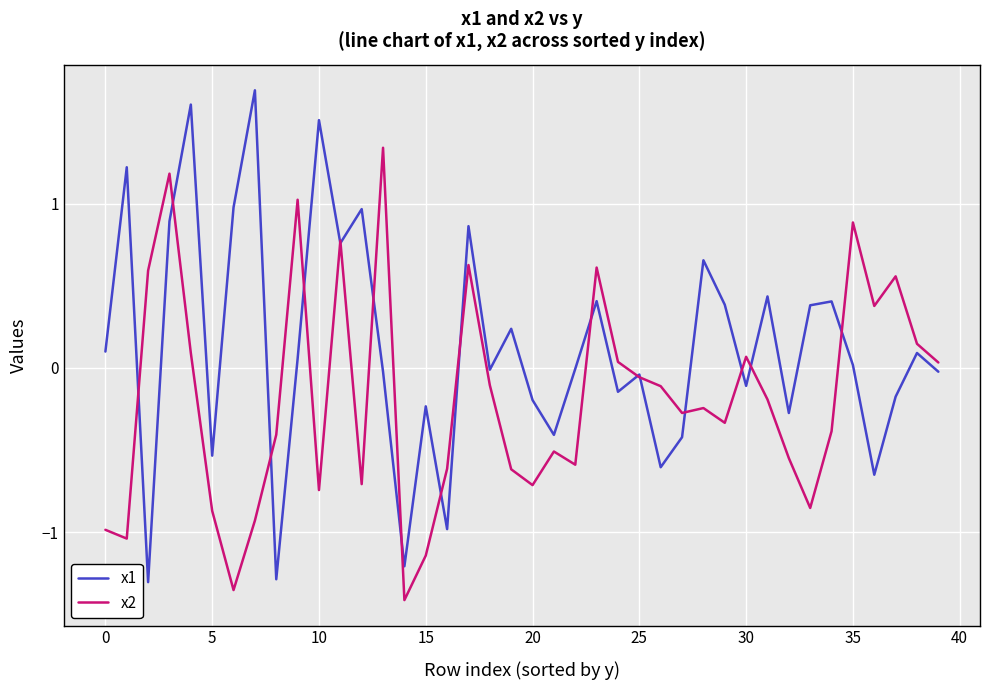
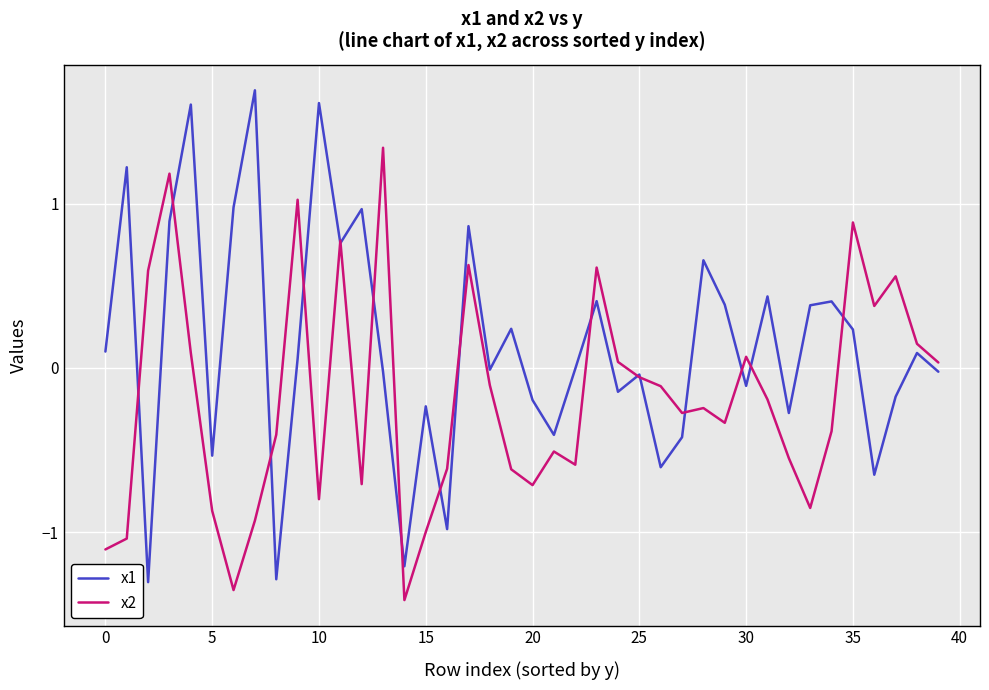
  {
    "x1": {
      "0": 0.10,
      "5": -0.53,
-     "10": 1.51,
+     "10": 1.61,
      "15": -0.23,
      "20": -0.20,
      "25": -0.04,
      "30": -0.11,
-     "35": 0.02
+     "35": 0.23
    },
    "x2": {
-     "0": -0.99,
+     "0": -1.11,
      "5": -0.87,
-     "10": -0.74,
-     "15": -1.14,
+     "10": -0.80,
+     "15": -1.00,
      "20": -0.71,
      "25": -0.06,
      "30": 0.07,
      "35": 0.89
    }
  }
